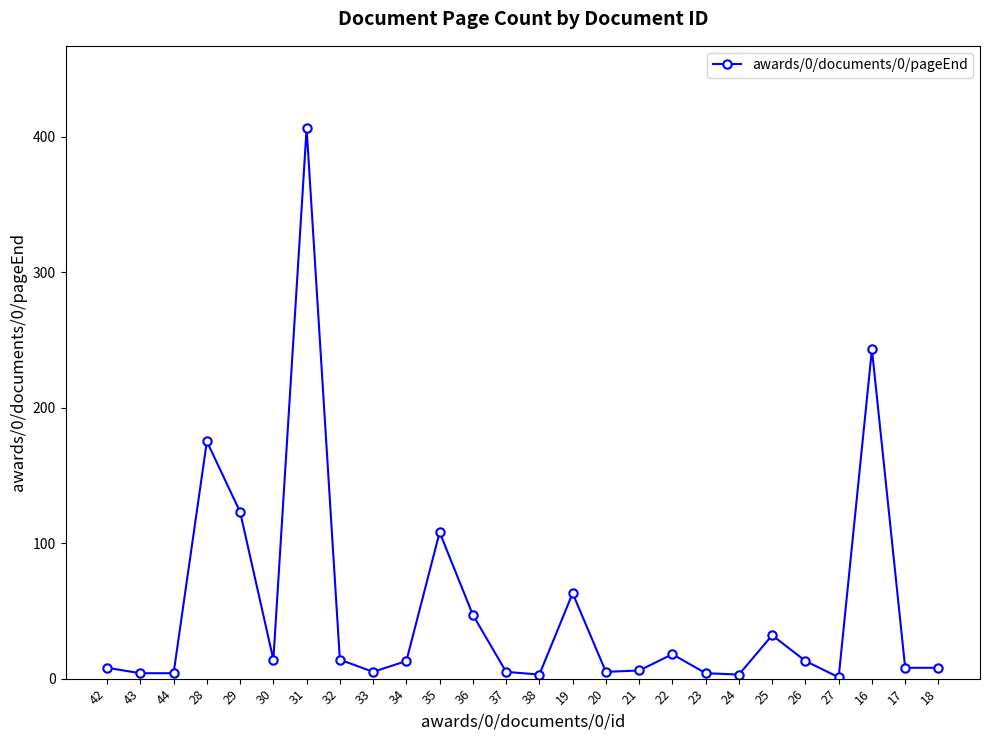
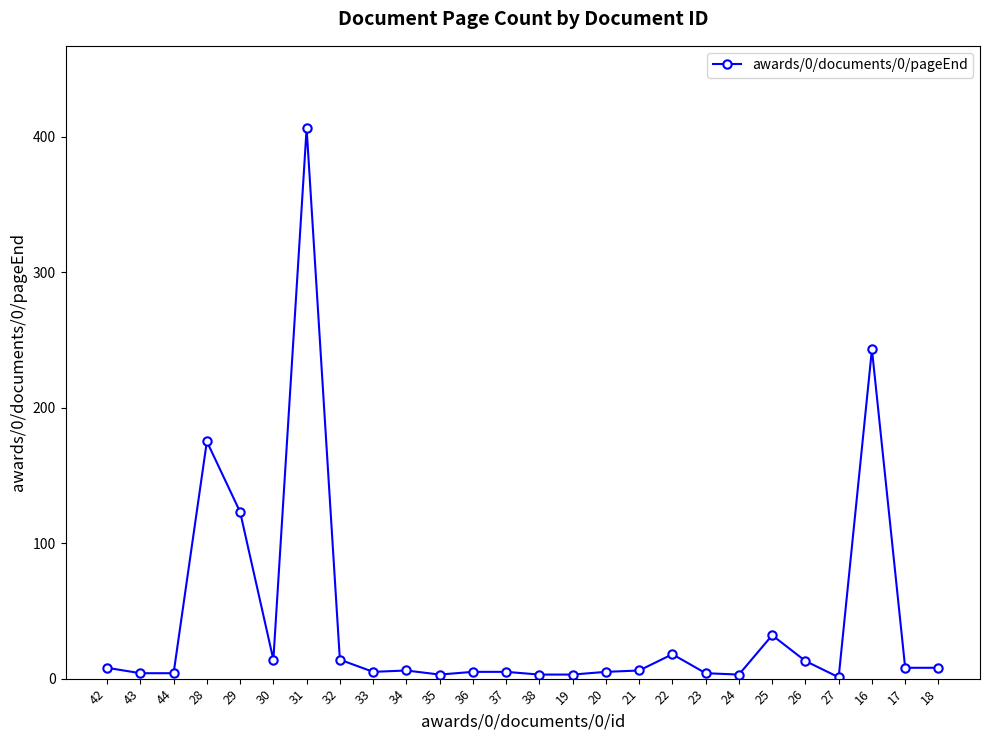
  {
    "42": 8,
    "43": 4,
    "44": 4,
    "28": 175,
    "29": 123,
    "30": 14,
    "31": 406,
    "32": 14,
    "33": 5,
-   "34": 13,
-   "35": 108,
-   "36": 47,
+   "34": 6,
+   "35": 3,
+   "36": 5,
    "37": 5,
    "38": 3,
-   "19": 63,
+   "19": 3,
    "20": 5,
    "21": 6,
    "22": 18,
    "23": 4,
    "24": 3,
    "25": 32,
    "26": 13,
    "27": 1,
    "16": 243,
    "17": 8,
    "18": 8
  }
